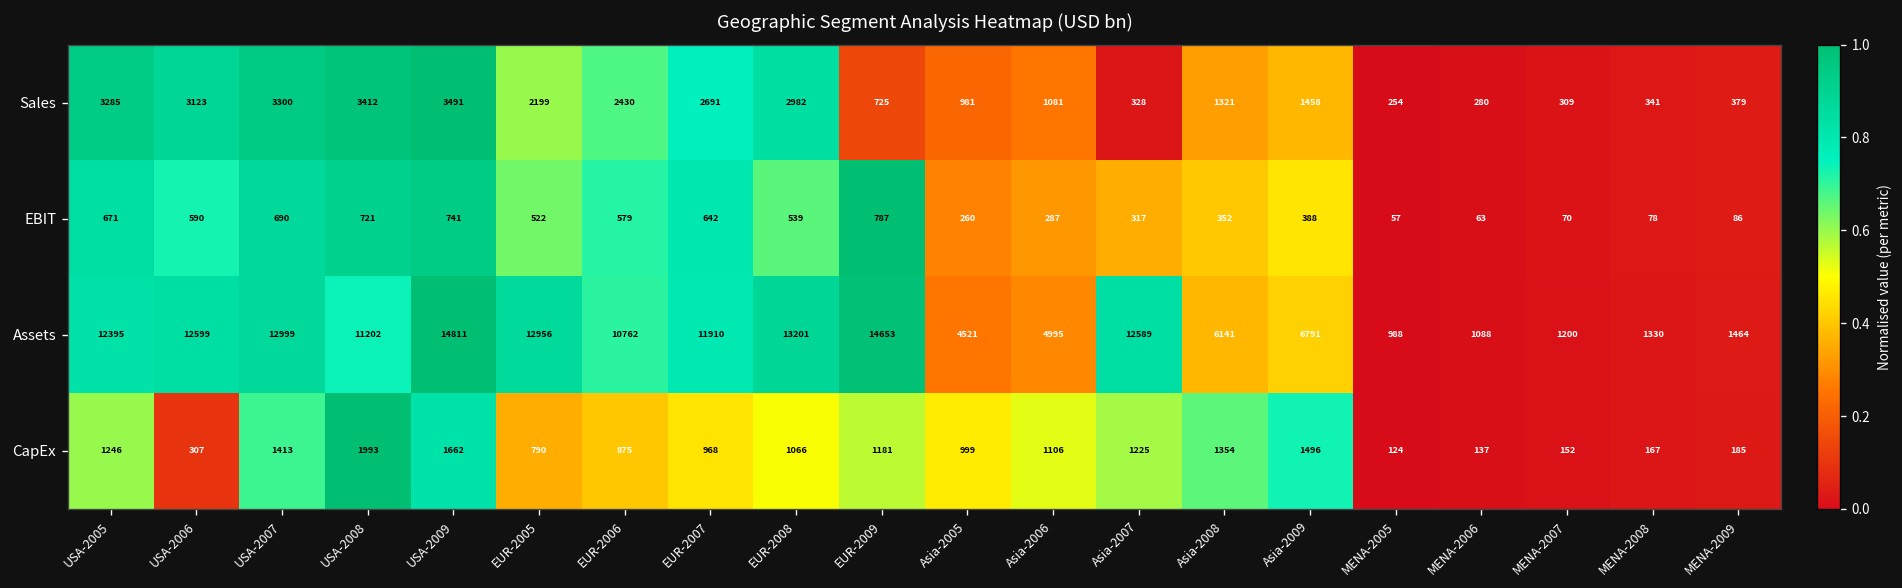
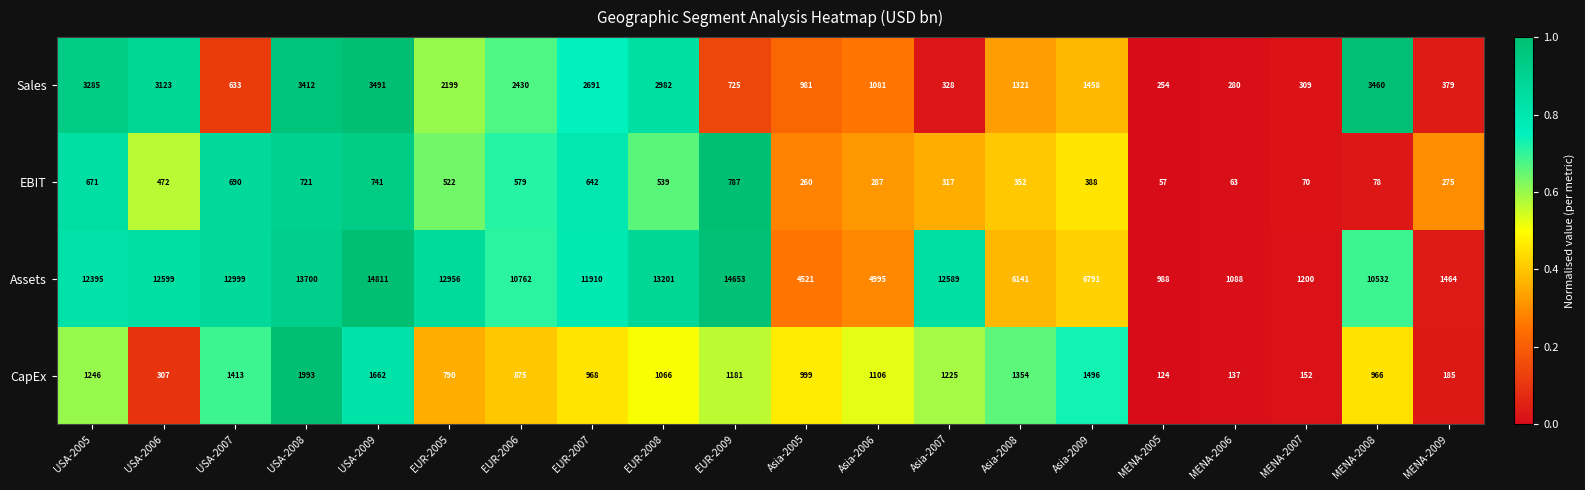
  {
    "Sales": {
      "USA-2005": 3285,
      "USA-2006": 3123,
-     "USA-2007": 3300,
+     "USA-2007": 633,
      "USA-2008": 3412,
      "USA-2009": 3491,
      "EUR-2005": 2199,
      "EUR-2006": 2430,
      "EUR-2007": 2691,
      "EUR-2008": 2982,
      "EUR-2009": 725,
      "Asia-2005": 981,
      "Asia-2006": 1081,
      "Asia-2007": 328,
      "Asia-2008": 1321,
      "Asia-2009": 1458,
      "MENA-2005": 254,
      "MENA-2006": 280,
      "MENA-2007": 309,
-     "MENA-2008": 341,
+     "MENA-2008": 3460,
      "MENA-2009": 379
    },
    "EBIT": {
      "USA-2005": 671,
-     "USA-2006": 590,
+     "USA-2006": 472,
      "USA-2007": 690,
      "USA-2008": 721,
      "USA-2009": 741,
      "EUR-2005": 522,
      "EUR-2006": 579,
      "EUR-2007": 642,
      "EUR-2008": 539,
      "EUR-2009": 787,
      "Asia-2005": 260,
      "Asia-2006": 287,
      "Asia-2007": 317,
      "Asia-2008": 352,
      "Asia-2009": 388,
      "MENA-2005": 57,
      "MENA-2006": 63,
      "MENA-2007": 70,
      "MENA-2008": 78,
-     "MENA-2009": 86
+     "MENA-2009": 275
    },
    "Assets": {
      "USA-2005": 12395,
      "USA-2006": 12599,
      "USA-2007": 12999,
-     "USA-2008": 11202,
+     "USA-2008": 13700,
      "USA-2009": 14811,
      "EUR-2005": 12956,
      "EUR-2006": 10762,
      "EUR-2007": 11910,
      "EUR-2008": 13201,
      "EUR-2009": 14653,
      "Asia-2005": 4521,
      "Asia-2006": 4995,
      "Asia-2007": 12589,
      "Asia-2008": 6141,
      "Asia-2009": 6791,
      "MENA-2005": 988,
      "MENA-2006": 1088,
      "MENA-2007": 1200,
-     "MENA-2008": 1330,
+     "MENA-2008": 10532,
      "MENA-2009": 1464
    },
    "CapEx": {
      "USA-2005": 1246,
      "USA-2006": 307,
      "USA-2007": 1413,
      "USA-2008": 1993,
      "USA-2009": 1662,
      "EUR-2005": 790,
      "EUR-2006": 875,
      "EUR-2007": 968,
      "EUR-2008": 1066,
      "EUR-2009": 1181,
      "Asia-2005": 999,
      "Asia-2006": 1106,
      "Asia-2007": 1225,
      "Asia-2008": 1354,
      "Asia-2009": 1496,
      "MENA-2005": 124,
      "MENA-2006": 137,
      "MENA-2007": 152,
-     "MENA-2008": 167,
+     "MENA-2008": 966,
      "MENA-2009": 185
    }
  }
